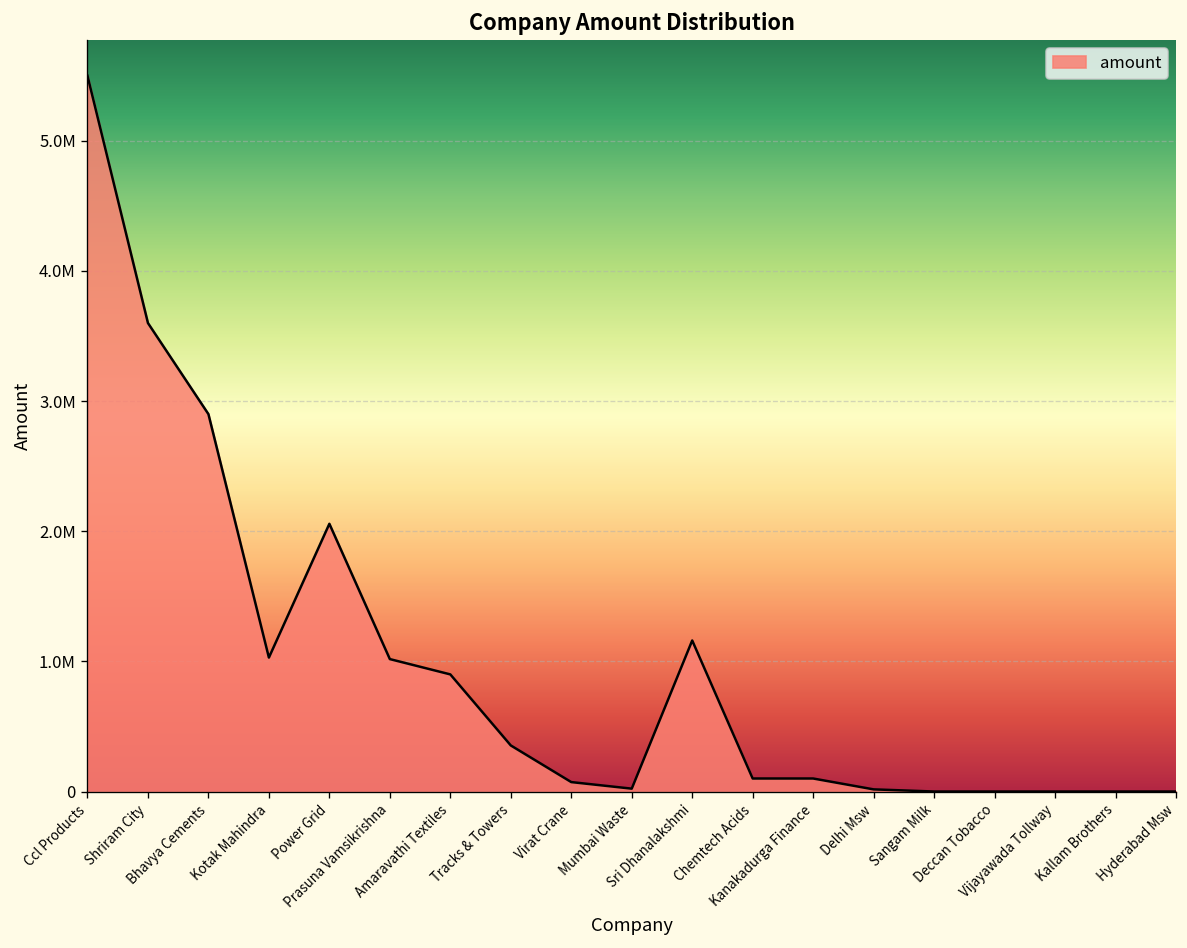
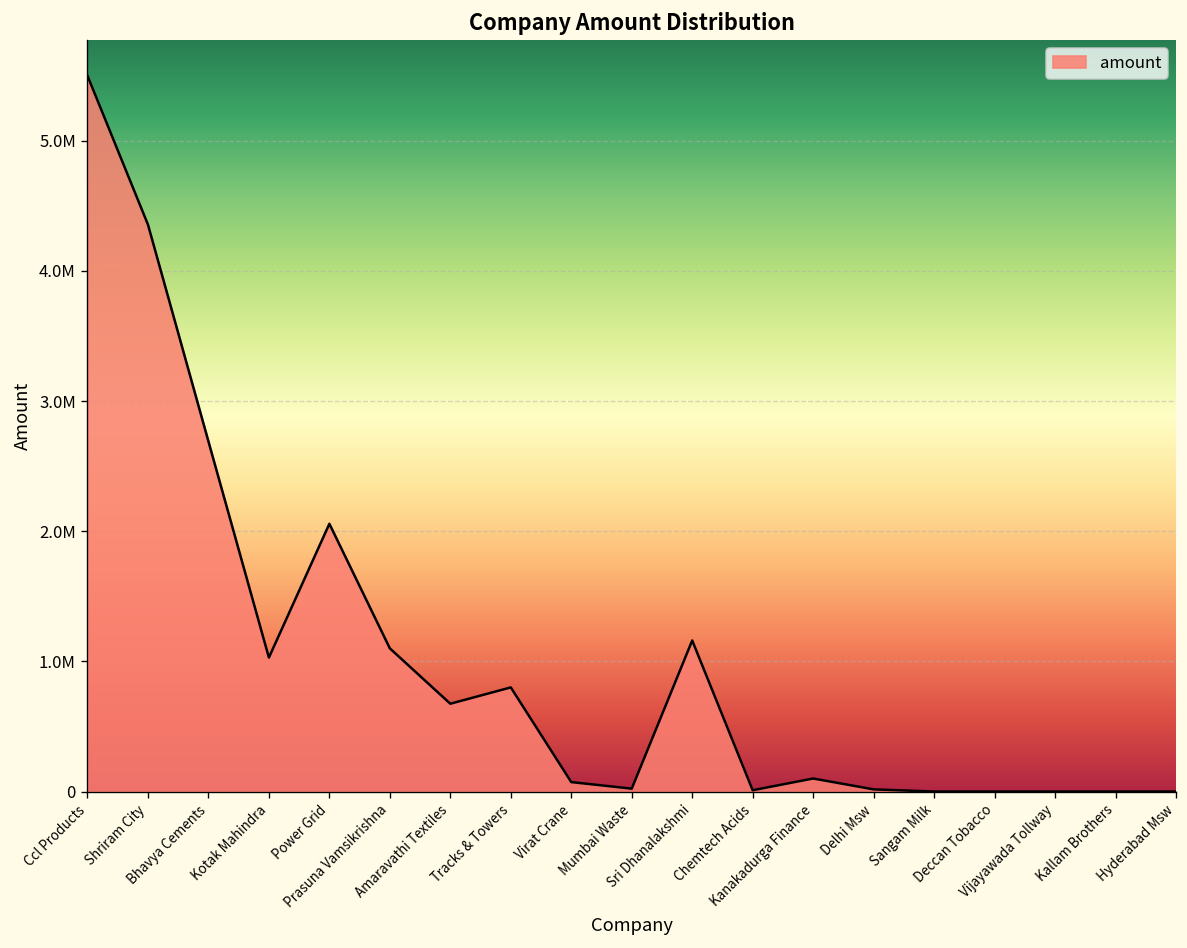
  {
    "Ccl Products": 5500000,
-   "Shriram City": 3600000,
-   "Bhavya Cements": 2900000,
+   "Shriram City": 4360000,
+   "Bhavya Cements": 2690000,
    "Kotak Mahindra": 1030000,
    "Power Grid": 2060000,
-   "Prasuna Vamsikrishna": 1020000,
-   "Amaravathi Textiles": 900000,
-   "Tracks & Towers": 350000,
+   "Prasuna Vamsikrishna": 1100000,
+   "Amaravathi Textiles": 670000,
+   "Tracks & Towers": 800000,
    "Virat Crane": 70000,
    "Mumbai Waste": 20000,
    "Sri Dhanalakshmi": 1160000,
-   "Chemtech Acids": 100000,
+   "Chemtech Acids": 10000,
    "Kanakadurga Finance": 100000,
    "Delhi Msw": 20000,
    "Sangam Milk": 0,
    "Deccan Tobacco": 0,
    "Vijayawada Tollway": 0,
    "Kallam Brothers": 0,
    "Hyderabad Msw": 0
  }
